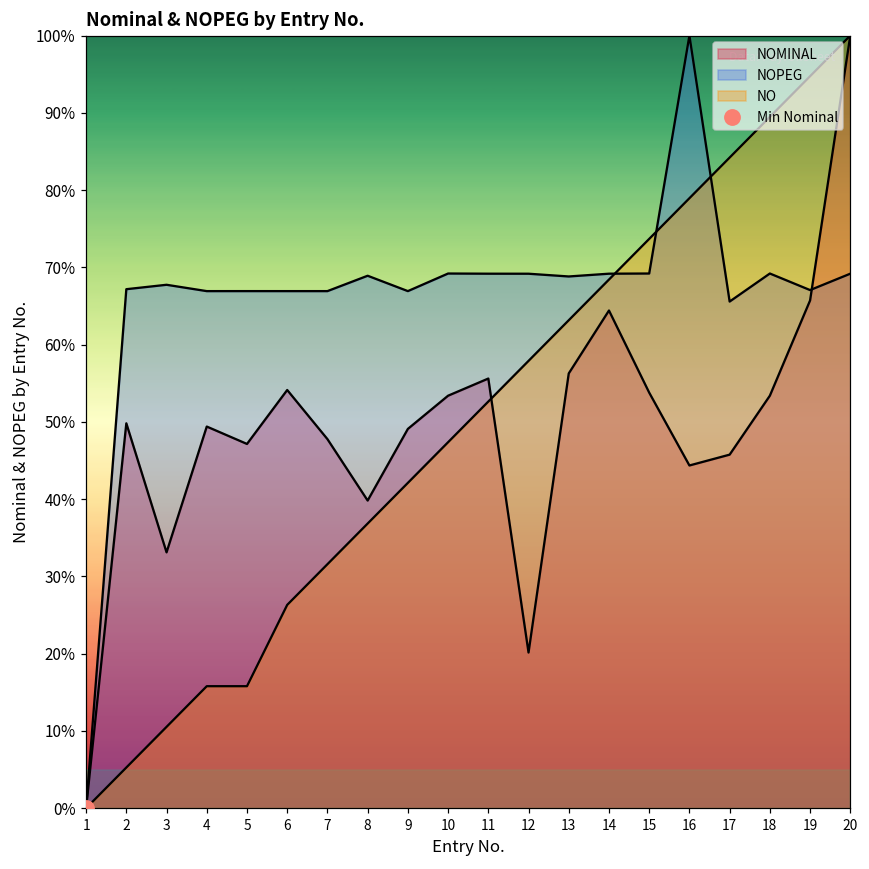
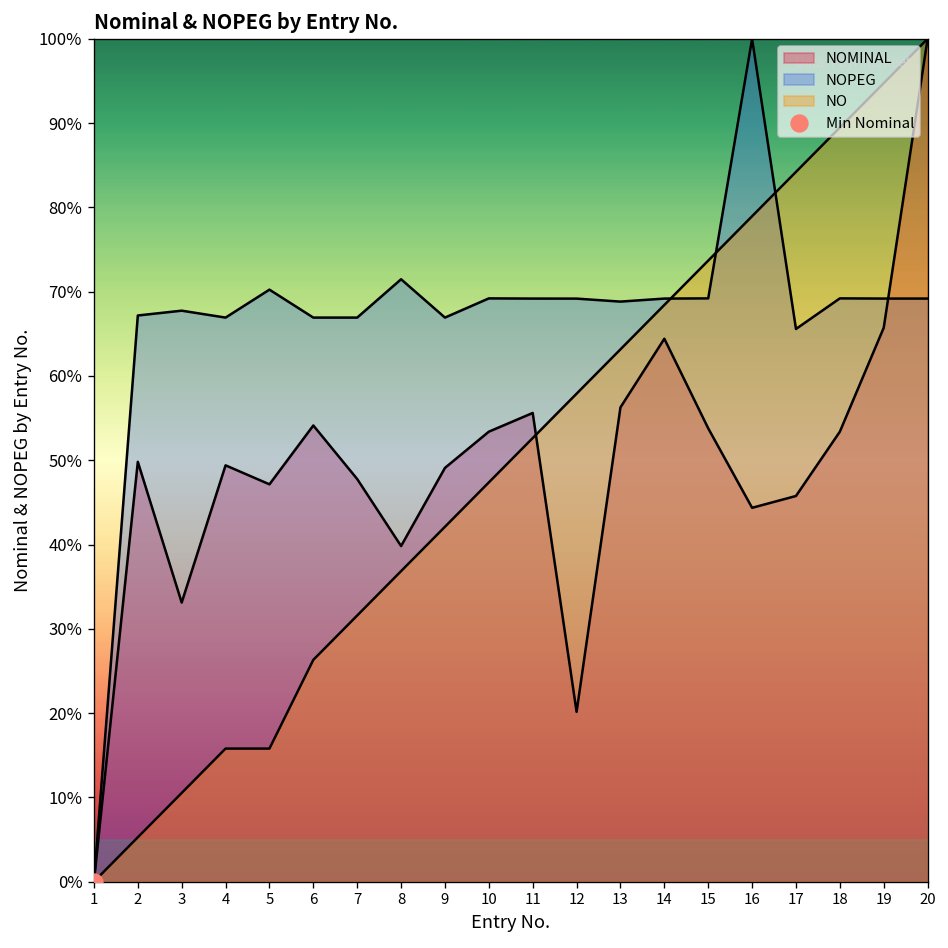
  {
    "NOMINAL": {
      "2": "50%",
      "3": "33%",
      "4": "49%",
      "5": "47%",
      "6": "54%",
      "7": "48%",
      "8": "40%",
      "9": "49%",
      "10": "53%",
      "11": "56%",
      "12": "20%",
      "13": "56%",
      "14": "64%",
      "15": "54%",
      "16": "44%",
      "17": "46%",
      "18": "53%",
      "19": "66%"
    },
    "NOPEG": {
      "2": "67%",
      "3": "68%",
      "4": "67%",
-     "5": "67%",
+     "5": "70%",
      "6": "67%",
      "7": "67%",
-     "8": "69%",
+     "8": "71%",
      "9": "67%",
      "10": "69%",
      "11": "69%",
      "12": "69%",
      "13": "69%",
      "14": "69%",
      "15": "69%",
      "16": "100%",
      "17": "66%",
      "18": "69%",
-     "19": "67%",
+     "19": "69%",
      "20": "69%"
    },
    "NO": {
      "2": "5%",
      "3": "11%",
      "4": "16%",
      "5": "16%",
      "6": "26%",
      "7": "32%",
      "8": "37%",
      "9": "42%",
      "10": "47%",
      "11": "53%",
      "12": "58%",
      "13": "63%",
      "14": "68%",
      "15": "74%",
      "16": "79%",
      "17": "84%"
    }
  }
